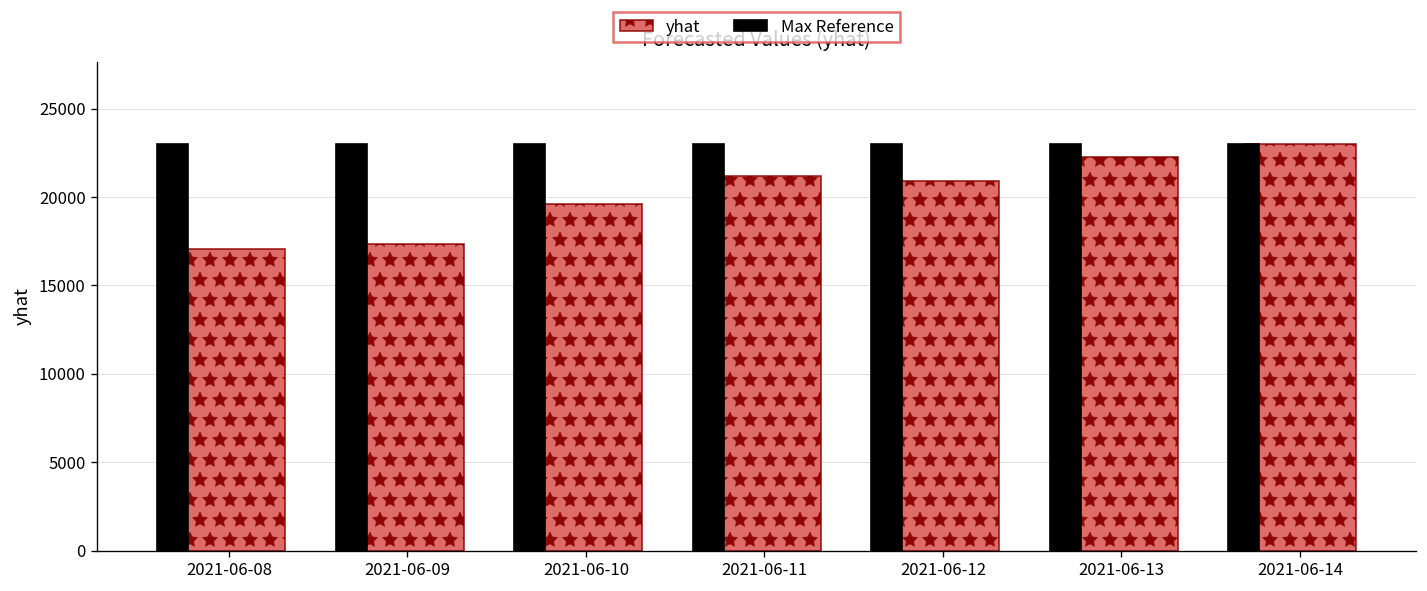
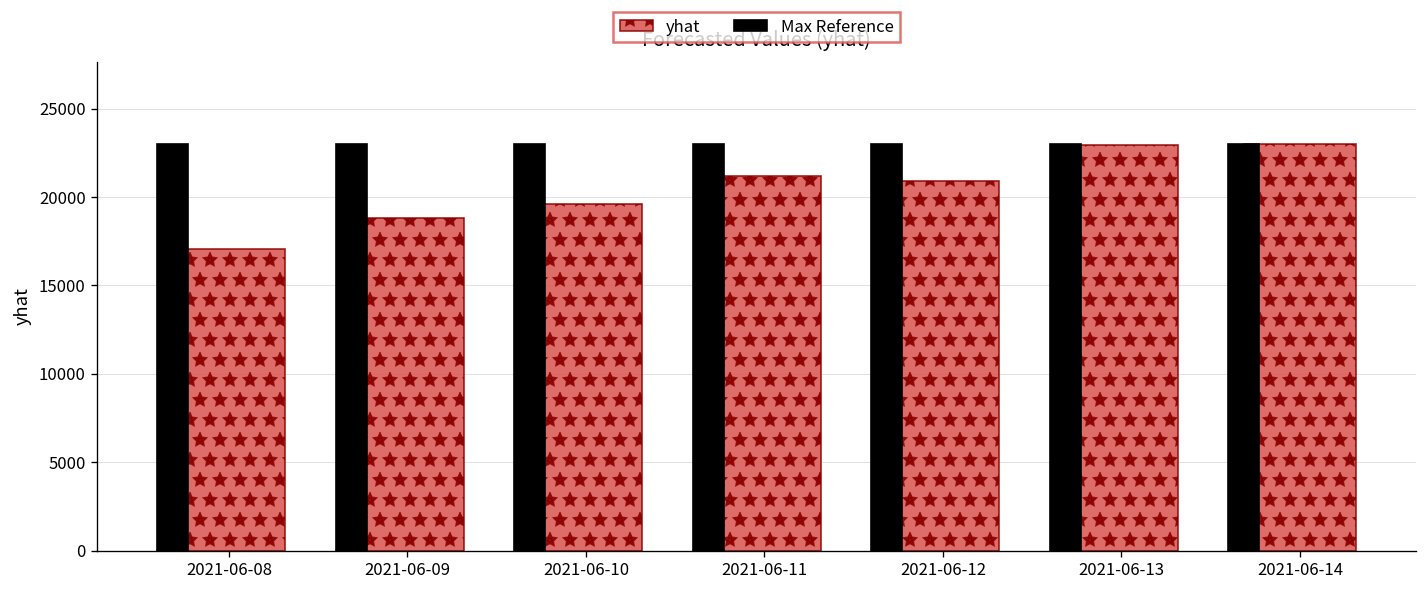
  {
    "yhat": {
      "2021-06-08": 17100,
-     "2021-06-09": 17400,
+     "2021-06-09": 18800,
      "2021-06-10": 19600,
      "2021-06-11": 21200,
      "2021-06-12": 20900,
-     "2021-06-13": 22300,
+     "2021-06-13": 22900,
      "2021-06-14": 23000
    },
    "Max Reference": {
      "2021-06-08": 23000,
      "2021-06-09": 23000,
      "2021-06-10": 23000,
      "2021-06-11": 23000,
      "2021-06-12": 23000,
      "2021-06-13": 23000,
      "2021-06-14": 23000
    }
  }
